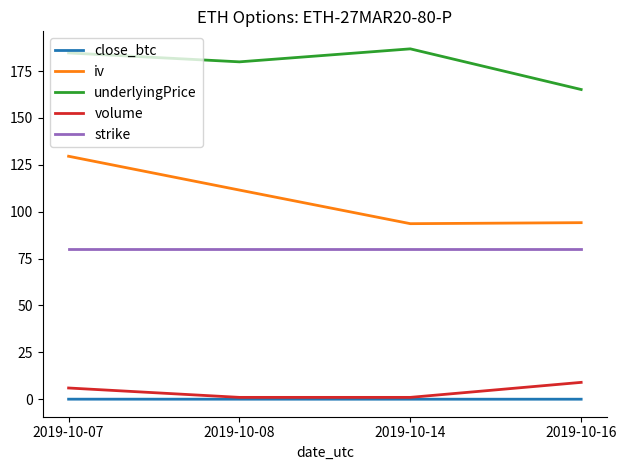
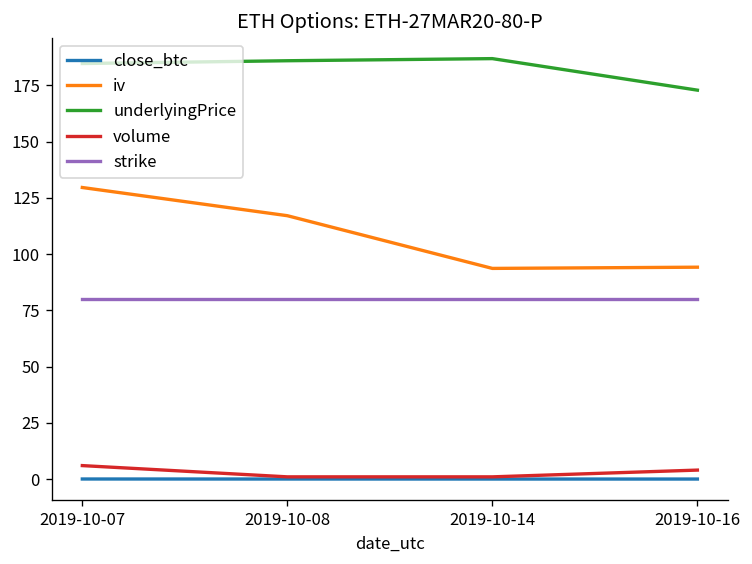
  {
    "close_btc": {
      "2019-10-07": 0,
      "2019-10-16": 0
    },
    "iv": {
      "2019-10-07": 130,
-     "2019-10-08": 112,
+     "2019-10-08": 117,
      "2019-10-14": 94,
      "2019-10-16": 94
    },
    "underlyingPrice": {
-     "2019-10-08": 180,
+     "2019-10-08": 186,
      "2019-10-14": 187,
-     "2019-10-16": 165
+     "2019-10-16": 173
    },
    "volume": {
      "2019-10-07": 6,
-     "2019-10-16": 9
+     "2019-10-16": 4
    },
    "strike": {
      "2019-10-07": 80,
      "2019-10-08": 80,
      "2019-10-14": 80,
      "2019-10-16": 80
    }
  }
